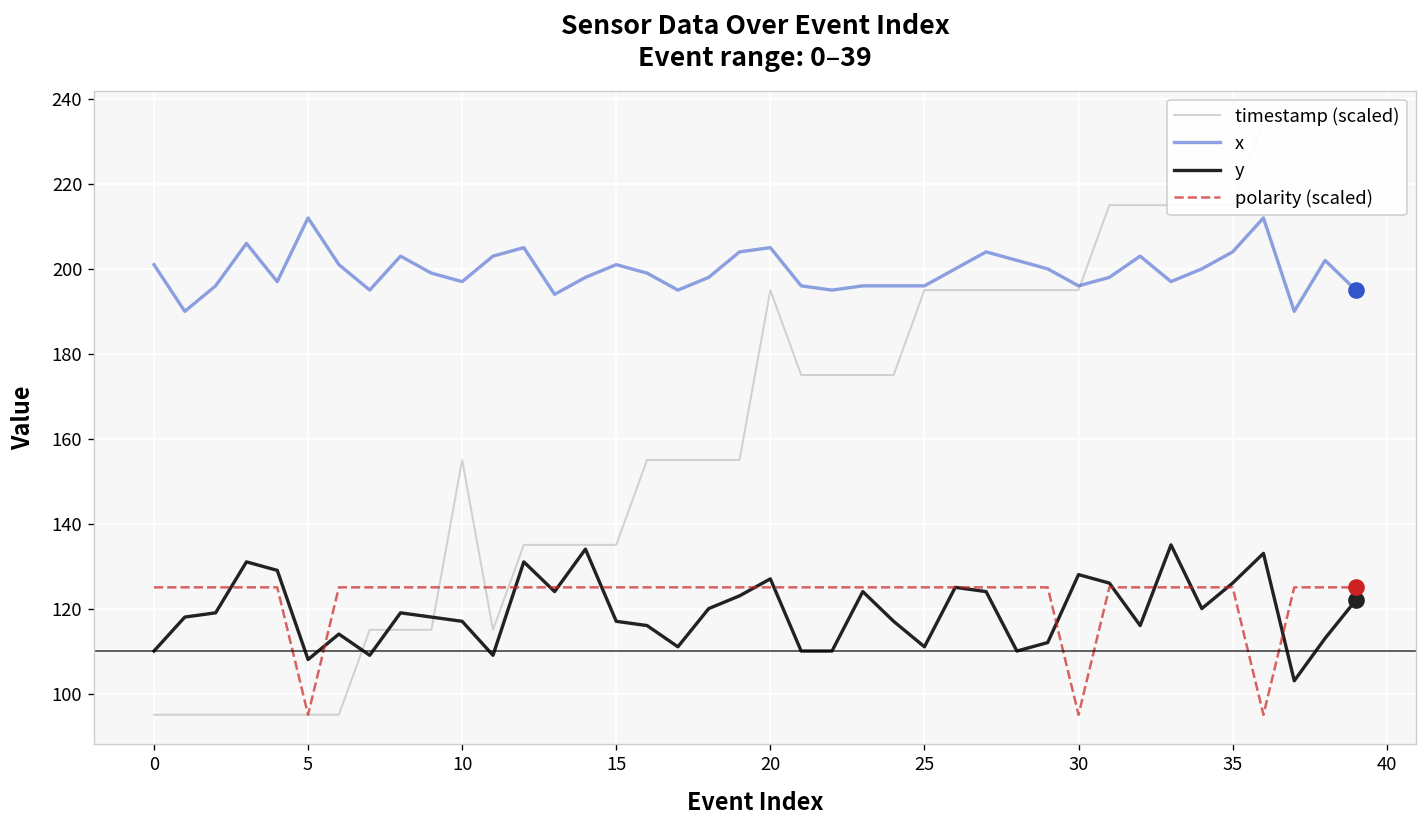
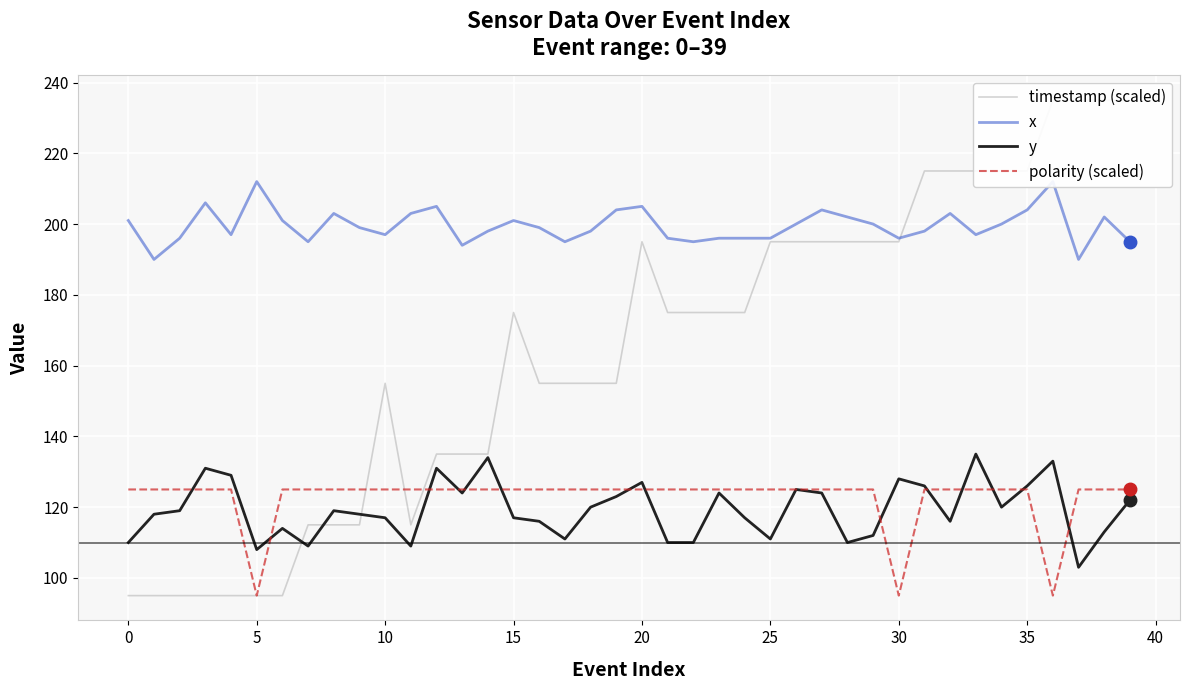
  {
    "timestamp (scaled)": {
      "0": 95,
      "10": 155,
-     "15": 135,
+     "15": 175,
      "20": 195,
      "25": 195,
      "30": 195
    }
  }
